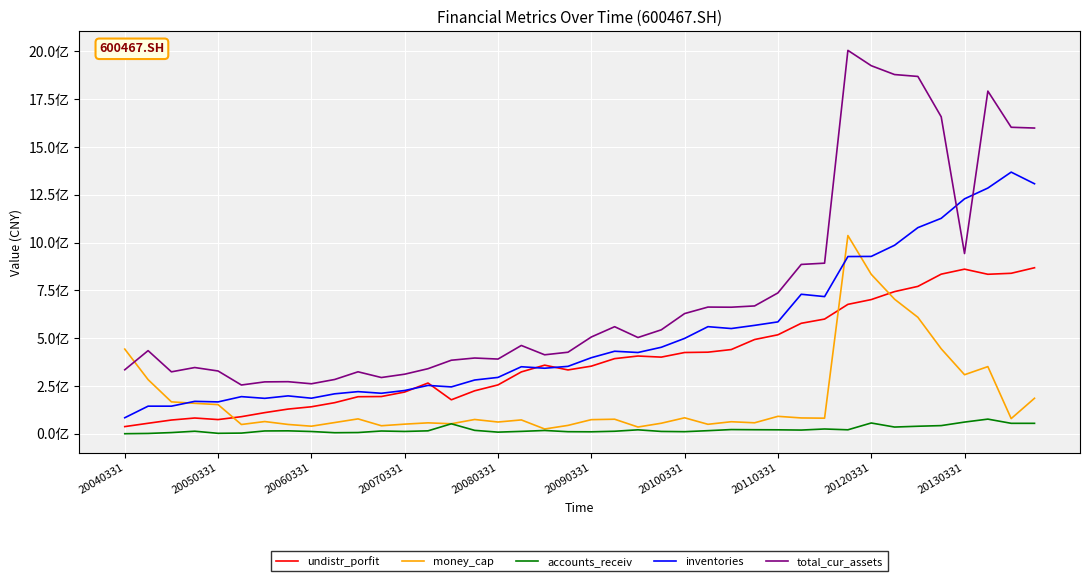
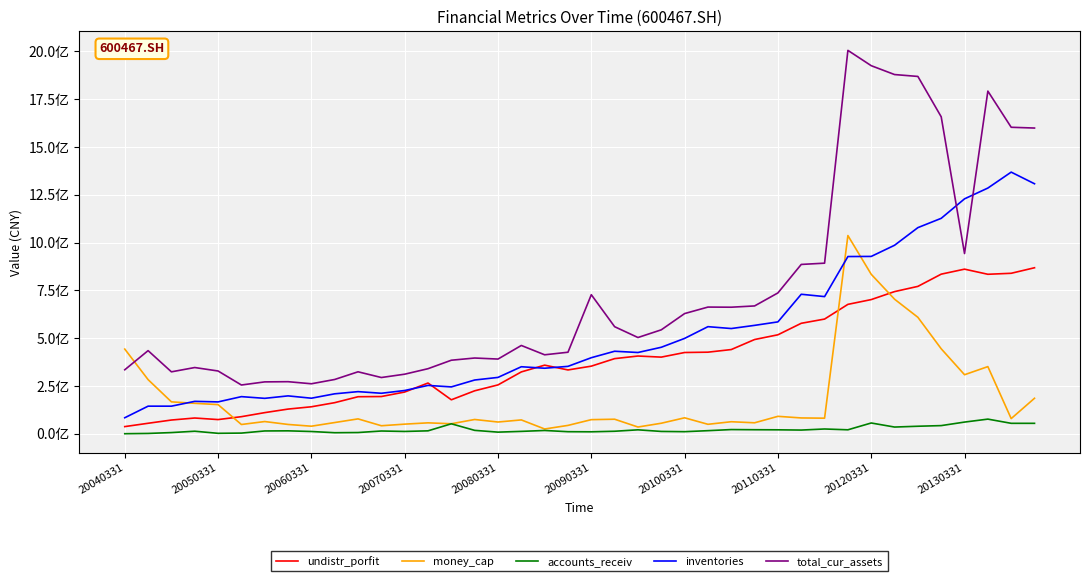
  {
    "undistr_porfit": {
      "20040331": "0.4亿",
      "20050331": "0.7亿",
      "20060331": "1.4亿",
      "20080331": "2.6亿",
      "20090331": "3.5亿",
      "20100331": "4.2亿",
      "20110331": "5.2亿",
      "20120331": "7.0亿",
      "20130331": "8.6亿"
    },
    "money_cap": {
      "20040331": "4.4亿",
      "20050331": "1.5亿",
      "20060331": "0.4亿",
      "20070331": "0.5亿",
      "20080331": "0.6亿",
      "20090331": "0.7亿",
      "20100331": "0.8亿",
      "20110331": "0.9亿",
      "20120331": "8.3亿",
      "20130331": "3.1亿"
    },
    "accounts_receiv": {
      "20040331": "0.0亿",
      "20050331": "0.0亿",
      "20060331": "0.1亿",
      "20070331": "0.1亿",
      "20080331": "0.1亿",
      "20090331": "0.1亿",
      "20100331": "0.1亿",
      "20110331": "0.2亿",
      "20120331": "0.6亿",
      "20130331": "0.6亿"
    },
    "inventories": {
      "20040331": "0.8亿",
      "20050331": "1.7亿",
      "20060331": "1.9亿",
      "20080331": "2.9亿",
      "20090331": "4.0亿",
      "20100331": "5.0亿",
      "20110331": "5.9亿",
      "20120331": "9.3亿",
      "20130331": "12.3亿"
    },
    "total_cur_assets": {
      "20040331": "3.3亿",
      "20050331": "3.3亿",
      "20060331": "2.6亿",
      "20070331": "3.1亿",
      "20080331": "3.9亿",
-     "20090331": "5.1亿",
+     "20090331": "7.3亿",
      "20100331": "6.3亿",
      "20110331": "7.4亿",
      "20120331": "19.3亿",
      "20130331": "9.4亿"
    }
  }
